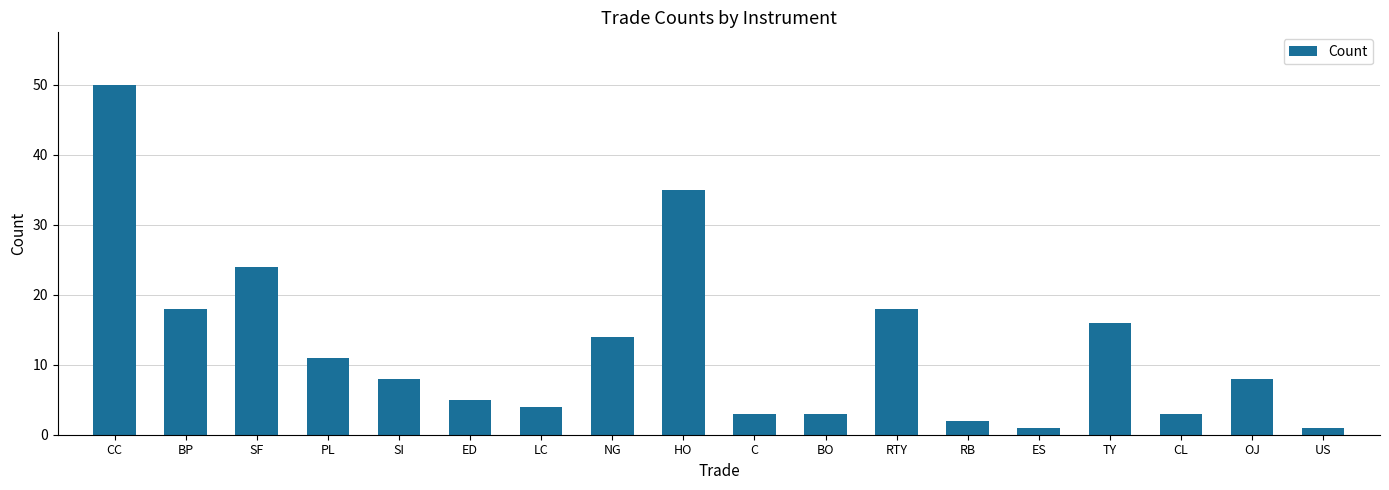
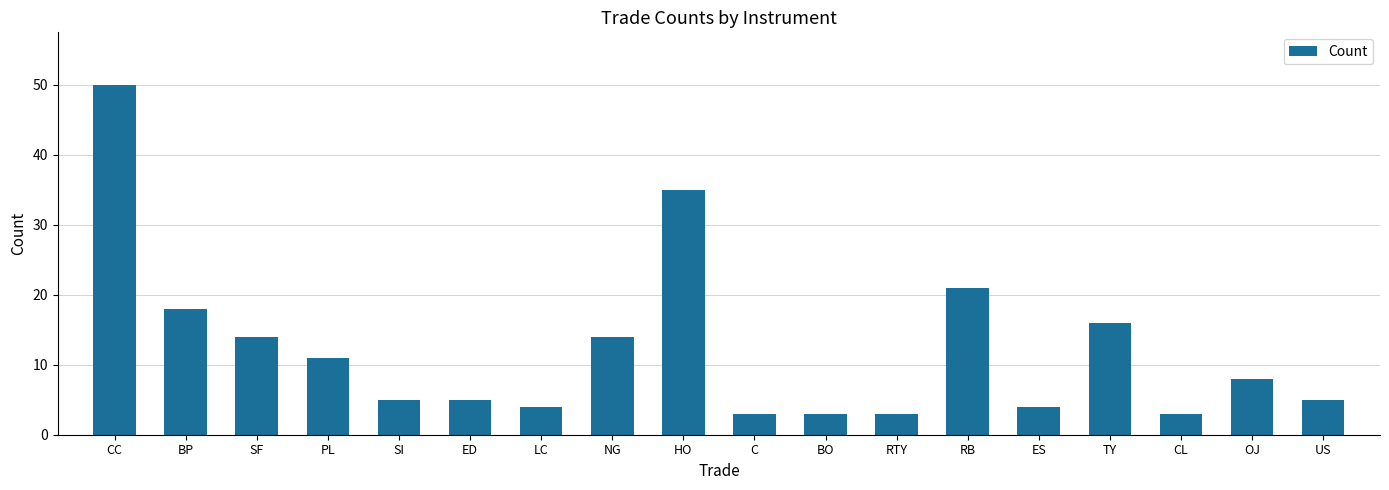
  {
    "CC": 50,
    "BP": 18,
-   "SF": 24,
+   "SF": 14,
    "PL": 11,
-   "SI": 8,
+   "SI": 5,
    "ED": 5,
    "LC": 4,
    "NG": 14,
    "HO": 35,
    "C": 3,
    "BO": 3,
-   "RTY": 18,
-   "RB": 2,
-   "ES": 1,
+   "RTY": 3,
+   "RB": 21,
+   "ES": 4,
    "TY": 16,
    "CL": 3,
    "OJ": 8,
-   "US": 1
+   "US": 5
  }
